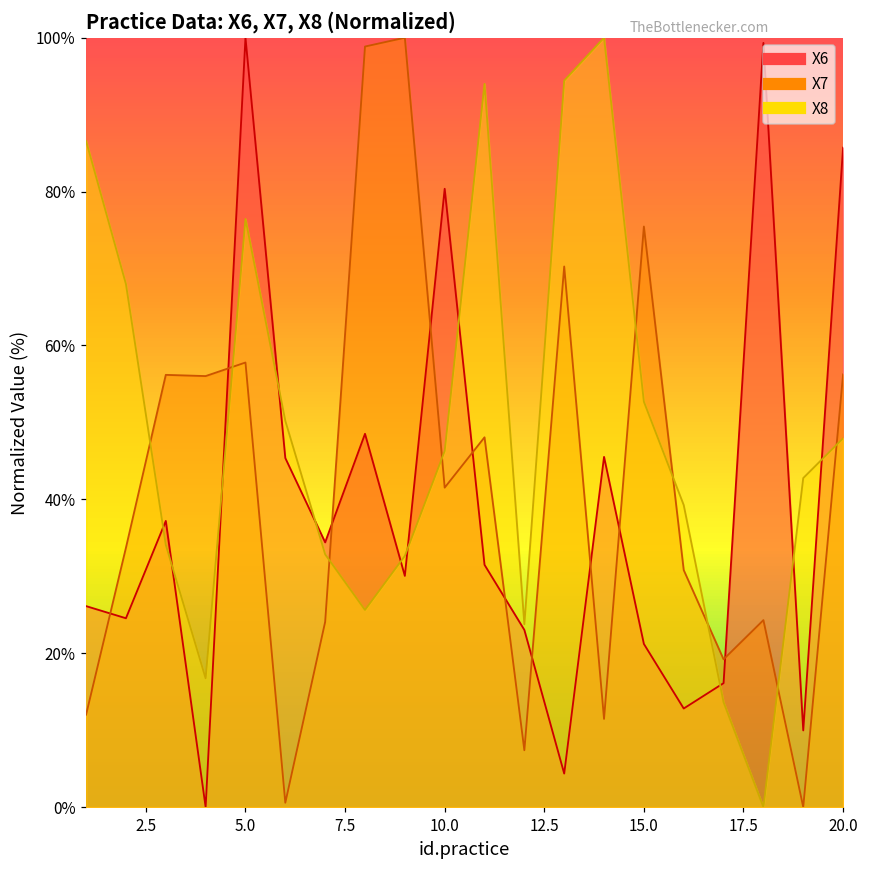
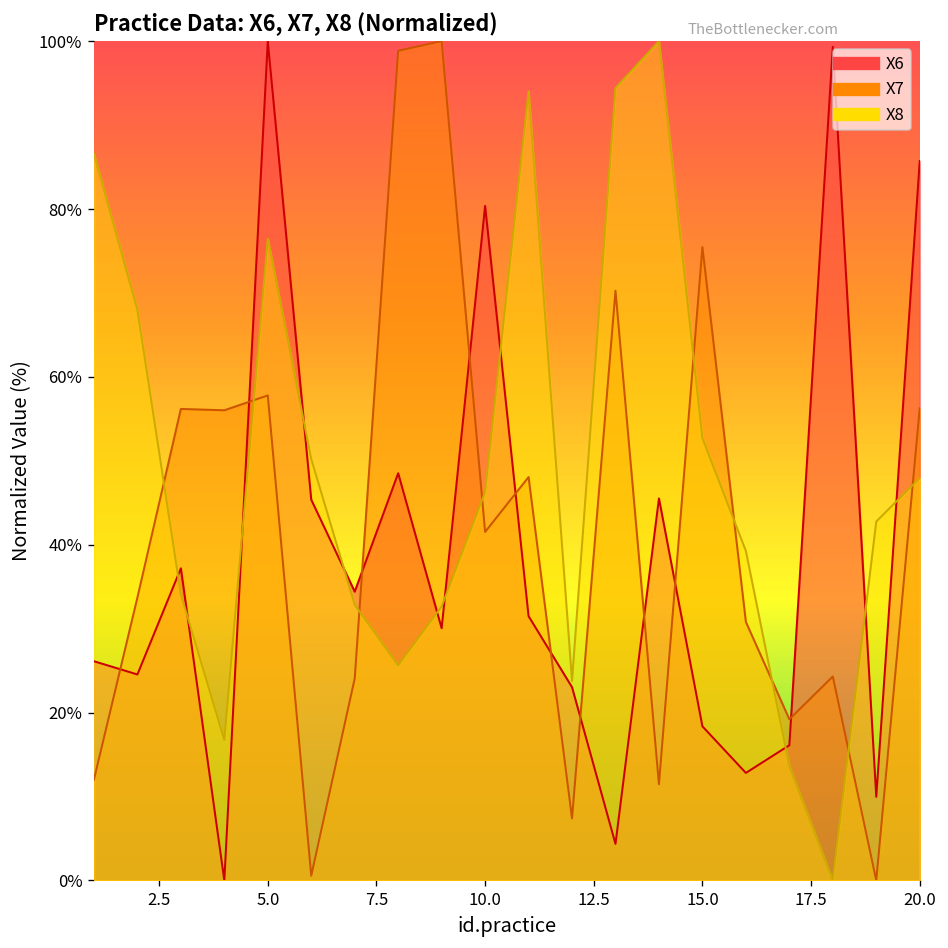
  {
    "X6": {
      "5.0": "100%",
      "10.0": "80%",
-     "15.0": "21%",
+     "15.0": "18%",
      "20.0": "86%"
    }
  }
